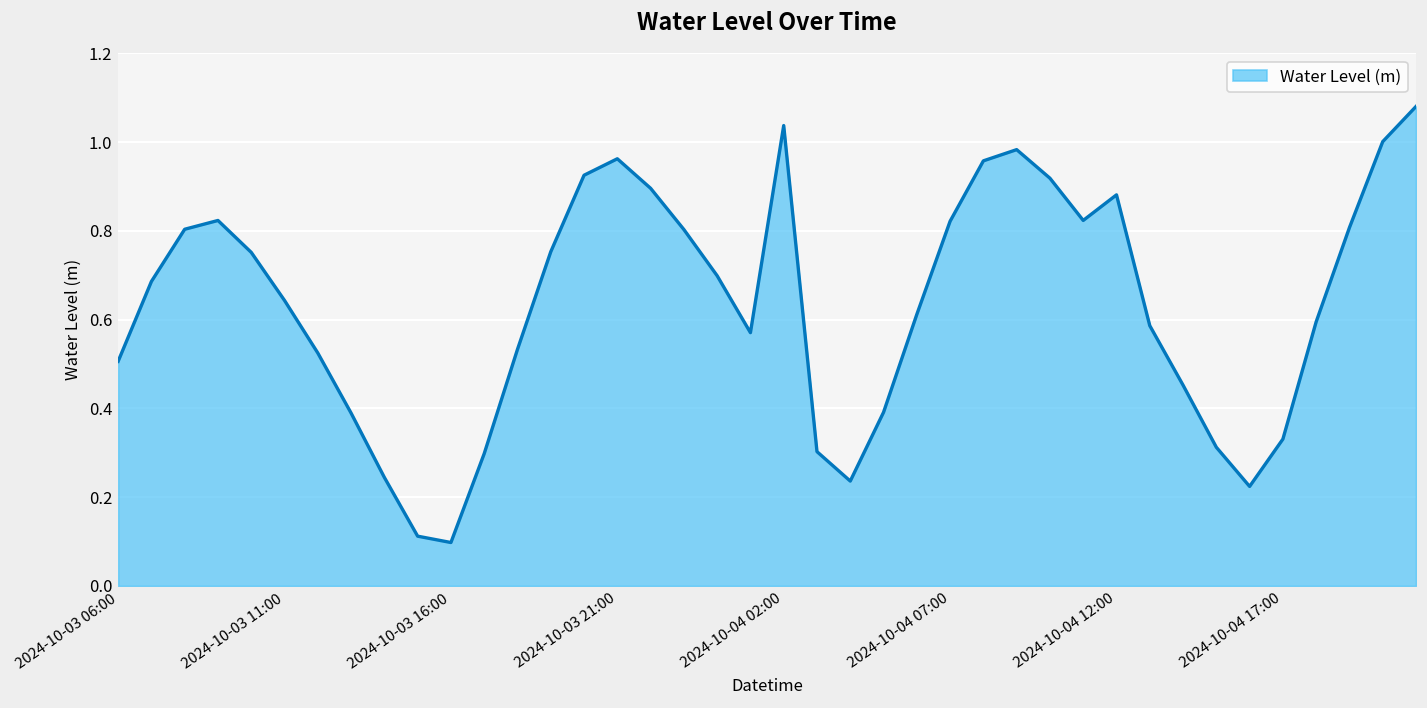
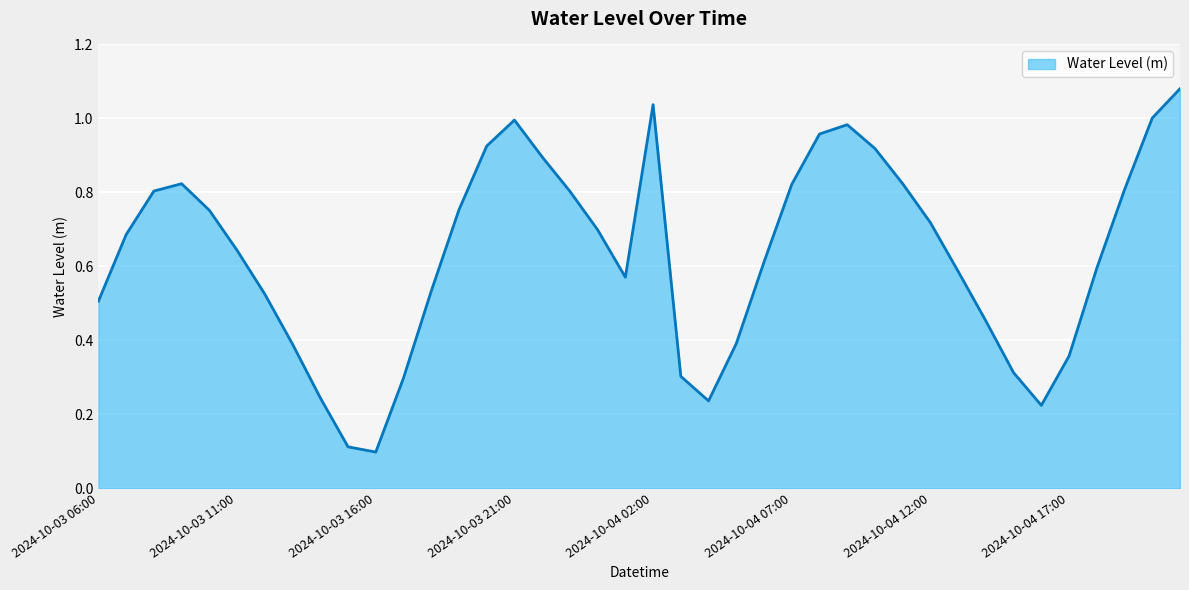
  {
    "2024-10-03 06:00": 0.51,
    "2024-10-03 11:00": 0.64,
    "2024-10-03 16:00": 0.10,
-   "2024-10-03 21:00": 0.96,
+   "2024-10-03 21:00": 1.00,
    "2024-10-04 02:00": 1.04,
    "2024-10-04 07:00": 0.82,
-   "2024-10-04 12:00": 0.88,
-   "2024-10-04 17:00": 0.33
+   "2024-10-04 12:00": 0.72,
+   "2024-10-04 17:00": 0.36
  }
